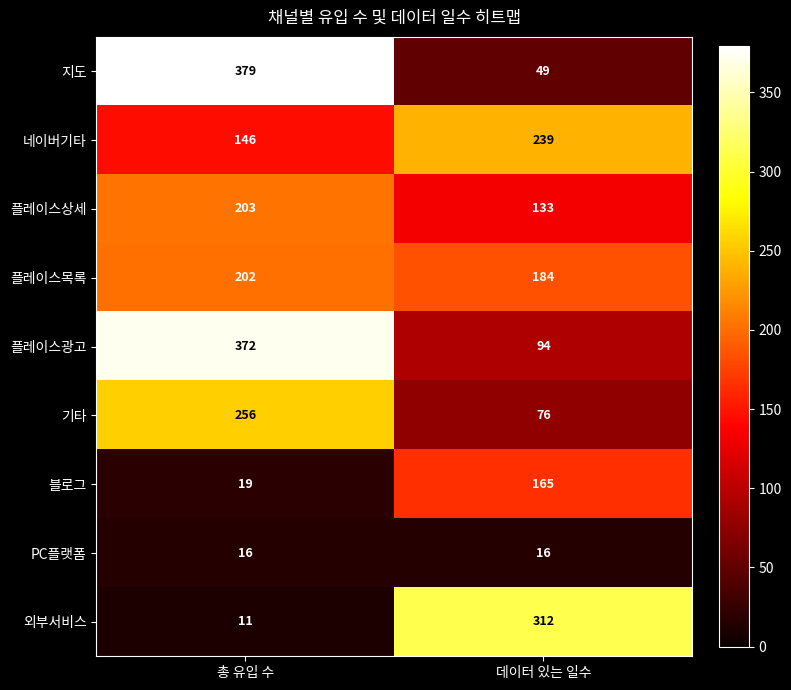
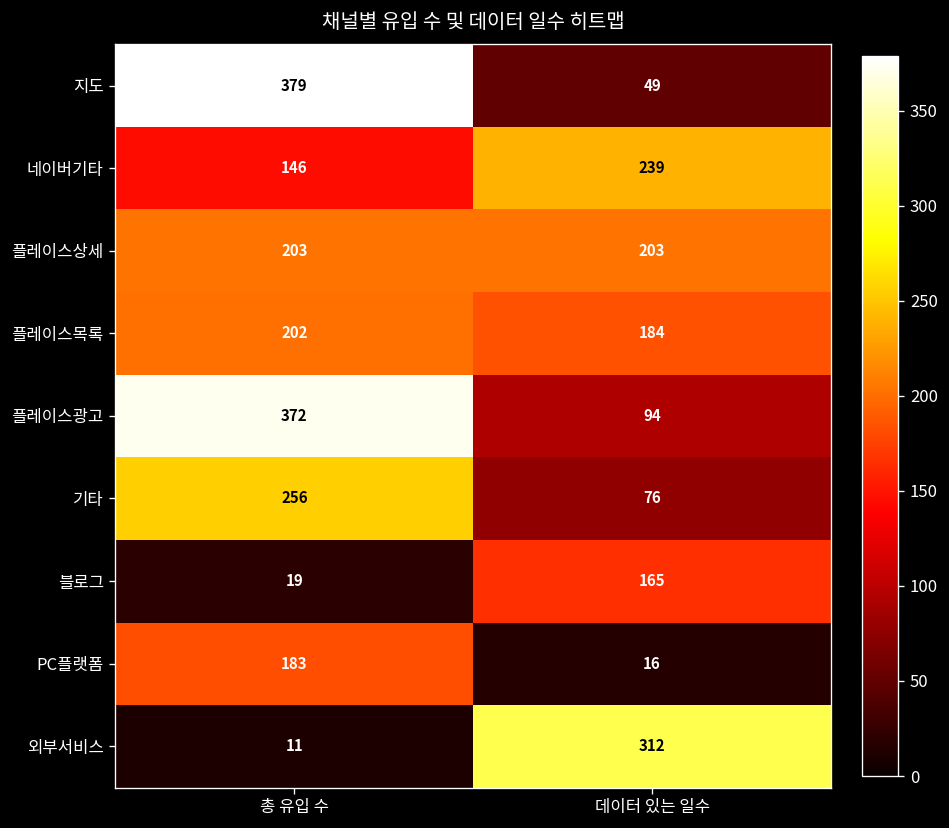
  {
    "지도": {
      "총 유입 수": 379,
      "데이터 있는 일수": 49
    },
    "네이버기타": {
      "총 유입 수": 146,
      "데이터 있는 일수": 239
    },
    "플레이스상세": {
      "총 유입 수": 203,
-     "데이터 있는 일수": 133
+     "데이터 있는 일수": 203
    },
    "플레이스목록": {
      "총 유입 수": 202,
      "데이터 있는 일수": 184
    },
    "플레이스광고": {
      "총 유입 수": 372,
      "데이터 있는 일수": 94
    },
    "기타": {
      "총 유입 수": 256,
      "데이터 있는 일수": 76
    },
    "블로그": {
      "총 유입 수": 19,
      "데이터 있는 일수": 165
    },
    "PC플랫폼": {
-     "총 유입 수": 16,
+     "총 유입 수": 183,
      "데이터 있는 일수": 16
    },
    "외부서비스": {
      "총 유입 수": 11,
      "데이터 있는 일수": 312
    }
  }
